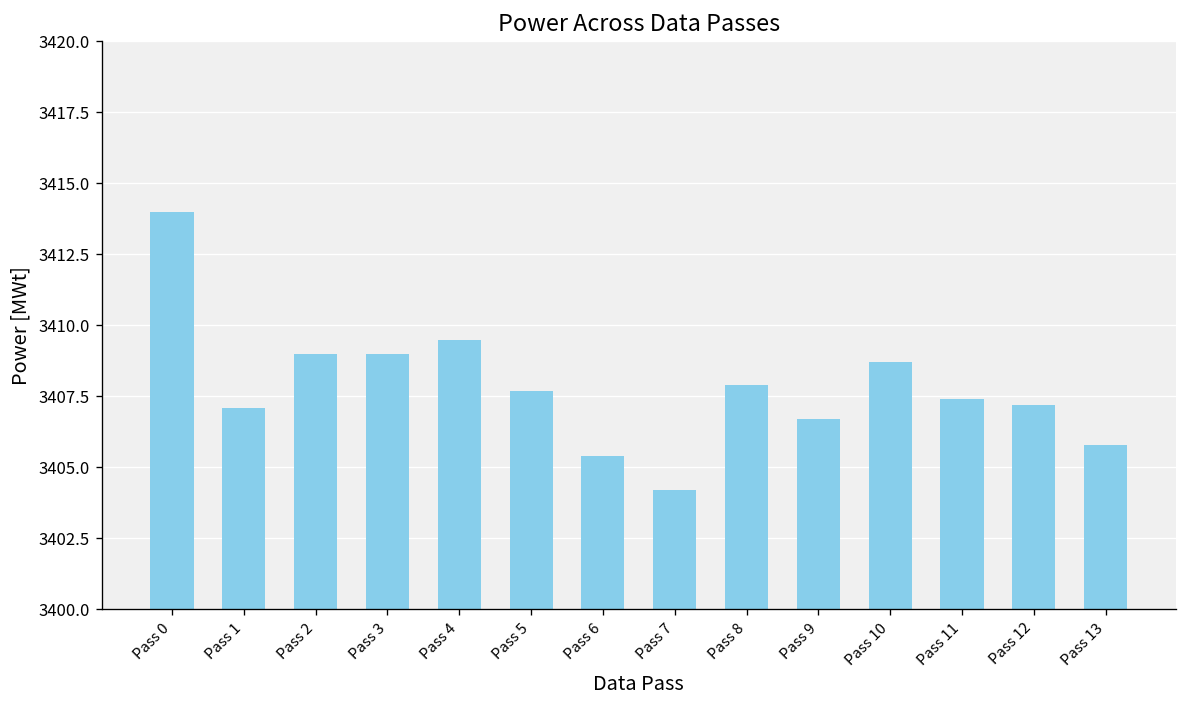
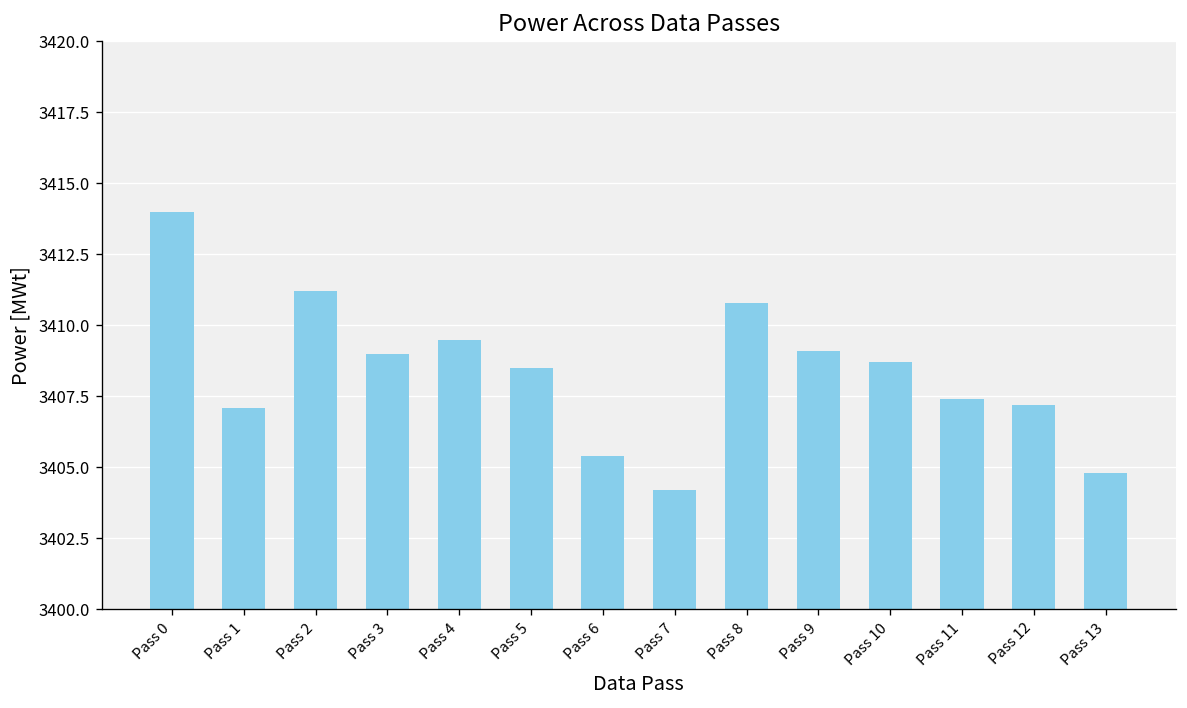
  {
    "Pass 0": 3414.0,
    "Pass 1": 3407.1,
-   "Pass 2": 3409.0,
+   "Pass 2": 3411.2,
    "Pass 3": 3409.0,
    "Pass 4": 3409.5,
-   "Pass 5": 3407.7,
+   "Pass 5": 3408.5,
    "Pass 6": 3405.4,
    "Pass 7": 3404.2,
-   "Pass 8": 3407.9,
-   "Pass 9": 3406.7,
+   "Pass 8": 3410.8,
+   "Pass 9": 3409.1,
    "Pass 10": 3408.7,
    "Pass 11": 3407.4,
    "Pass 12": 3407.2,
-   "Pass 13": 3405.8
+   "Pass 13": 3404.8
  }
